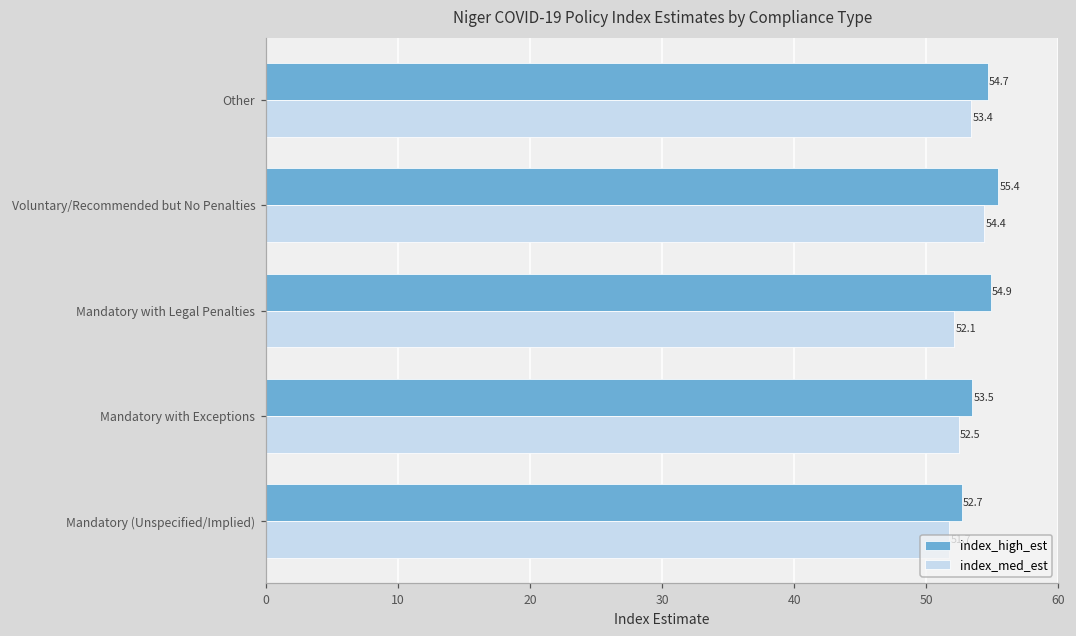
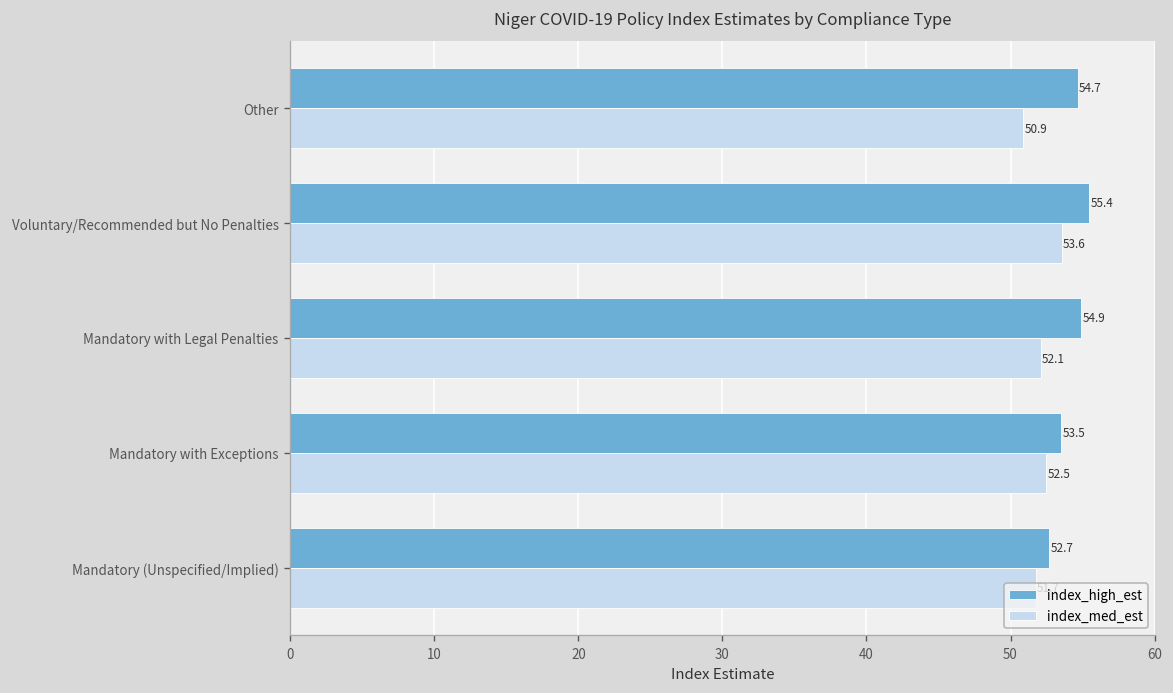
  {
    "index_high_est": {
      "Other": 54.7,
      "Voluntary/Recommended but No Penalties": 55.4,
      "Mandatory with Legal Penalties": 54.9,
      "Mandatory with Exceptions": 53.5,
      "Mandatory (Unspecified/Implied)": 52.7
    },
    "index_med_est": {
-     "Other": 53.4,
-     "Voluntary/Recommended but No Penalties": 54.4,
+     "Other": 50.9,
+     "Voluntary/Recommended but No Penalties": 53.6,
      "Mandatory with Legal Penalties": 52.1,
      "Mandatory with Exceptions": 52.5
    }
  }
